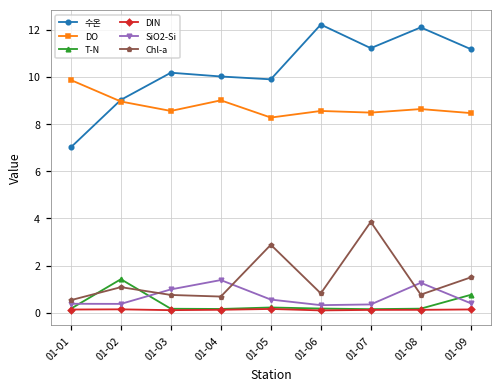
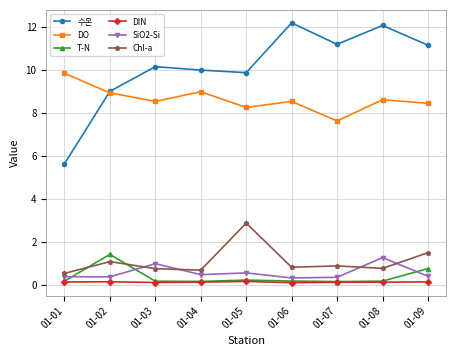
  {
    "수온": {
-     "01-01": 7.0,
+     "01-01": 5.6,
      "01-03": 10.2,
      "01-04": 10.0,
      "01-05": 9.9,
      "01-06": 12.2,
      "01-07": 11.2,
      "01-08": 12.1,
      "01-09": 11.2
    },
    "DO": {
      "01-01": 9.9,
      "01-03": 8.6,
      "01-04": 9.0,
      "01-05": 8.3,
      "01-06": 8.6,
-     "01-07": 8.5,
+     "01-07": 7.6,
      "01-08": 8.6,
      "01-09": 8.5
    },
    "T-N": {
      "01-02": 1.4,
      "01-09": 0.8
    },
    "DIN": {
      "01-02": 0.1,
      "01-09": 0.1
    },
    "SiO2-Si": {
      "01-01": 0.4,
      "01-02": 0.4,
      "01-03": 1.0,
-     "01-04": 1.4,
+     "01-04": 0.5,
      "01-05": 0.6,
      "01-06": 0.3,
      "01-07": 0.4,
      "01-08": 1.3,
      "01-09": 0.4
    },
    "Chl-a": {
      "01-01": 0.5,
      "01-02": 1.1,
      "01-03": 0.8,
      "01-04": 0.7,
      "01-05": 2.9,
      "01-06": 0.8,
-     "01-07": 3.9,
+     "01-07": 0.9,
      "01-08": 0.8,
      "01-09": 1.5
    }
  }
